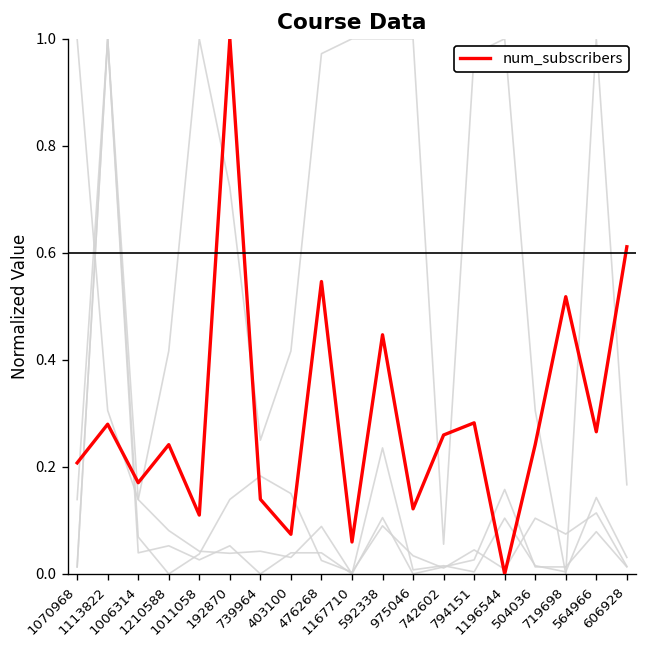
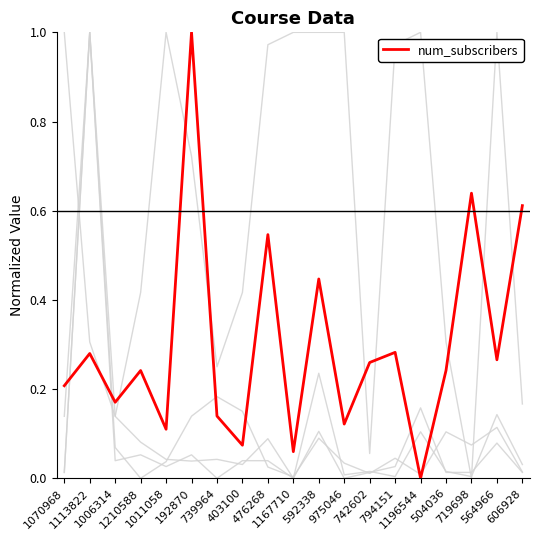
  {
    "num_subscribers": {
      "1070968": 0.21,
      "1113822": 0.28,
      "1006314": 0.17,
      "1210588": 0.24,
      "1011058": 0.11,
      "192870": 1.00,
      "739964": 0.14,
      "403100": 0.07,
      "476268": 0.55,
      "1167710": 0.06,
      "592338": 0.45,
      "975046": 0.12,
      "742602": 0.26,
      "794151": 0.28,
      "1196544": 0.00,
      "504036": 0.24,
-     "719698": 0.52,
+     "719698": 0.64,
      "564966": 0.27,
      "606928": 0.61
    }
  }
